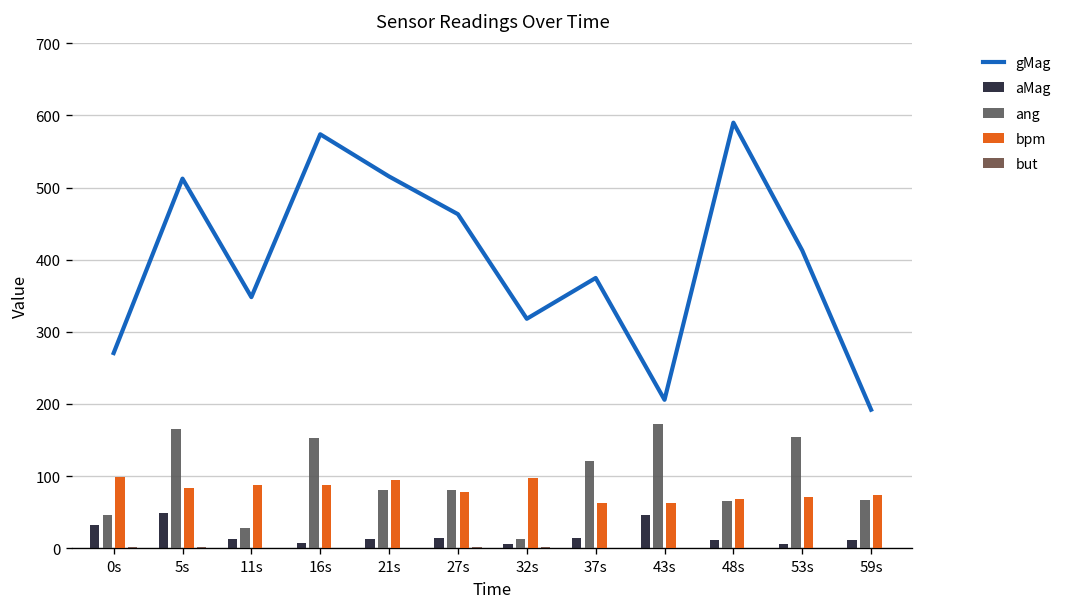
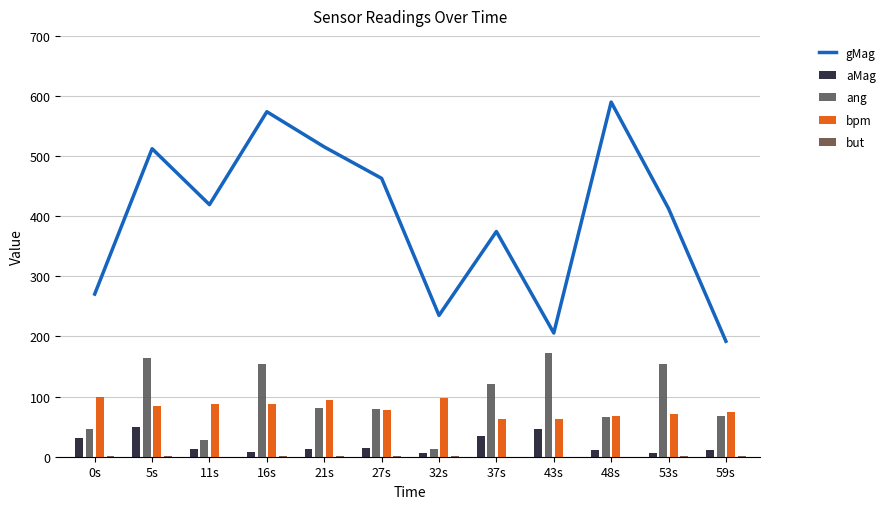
  {
    "aMag": {
      "0s": 30,
      "5s": 50,
      "11s": 10,
      "16s": 10,
      "21s": 10,
      "27s": 10,
      "32s": 10,
-     "37s": 10,
+     "37s": 30,
      "43s": 50,
      "48s": 10,
      "53s": 10,
      "59s": 10
    },
    "gMag": {
      "0s": 270,
      "5s": 510,
-     "11s": 350,
+     "11s": 420,
      "16s": 570,
      "21s": 520,
      "27s": 460,
-     "32s": 320,
+     "32s": 240,
      "37s": 370,
      "43s": 210,
      "48s": 590,
      "53s": 410,
      "59s": 190
    },
    "bpm": {
      "0s": 100,
      "5s": 80,
      "11s": 90,
      "16s": 90,
      "21s": 90,
      "27s": 80,
      "32s": 100,
      "37s": 60,
      "43s": 60,
      "48s": 70,
      "53s": 70,
      "59s": 70
    }
  }
